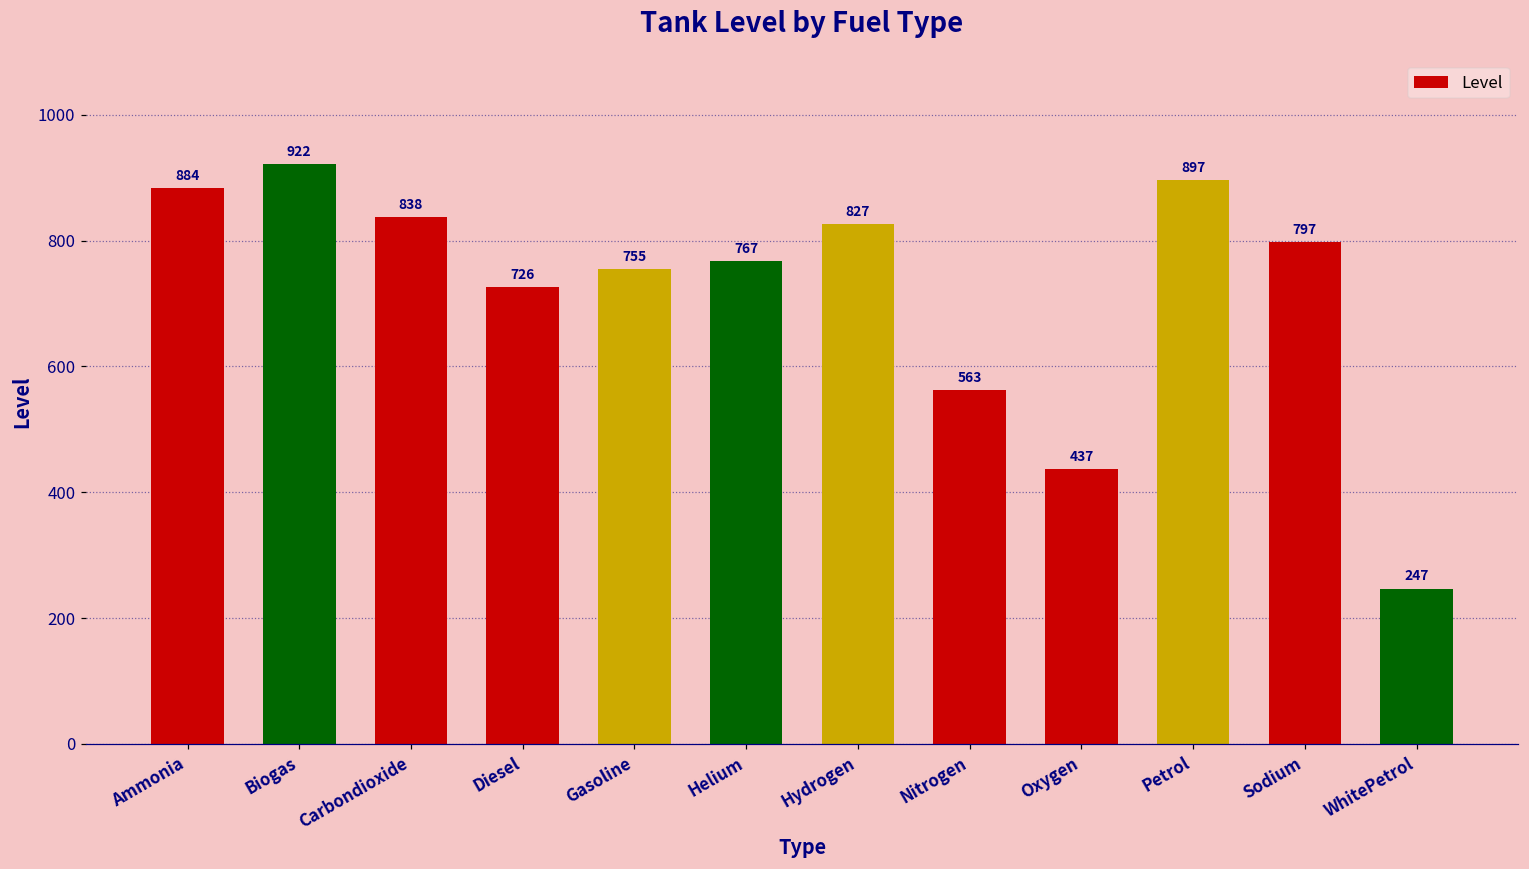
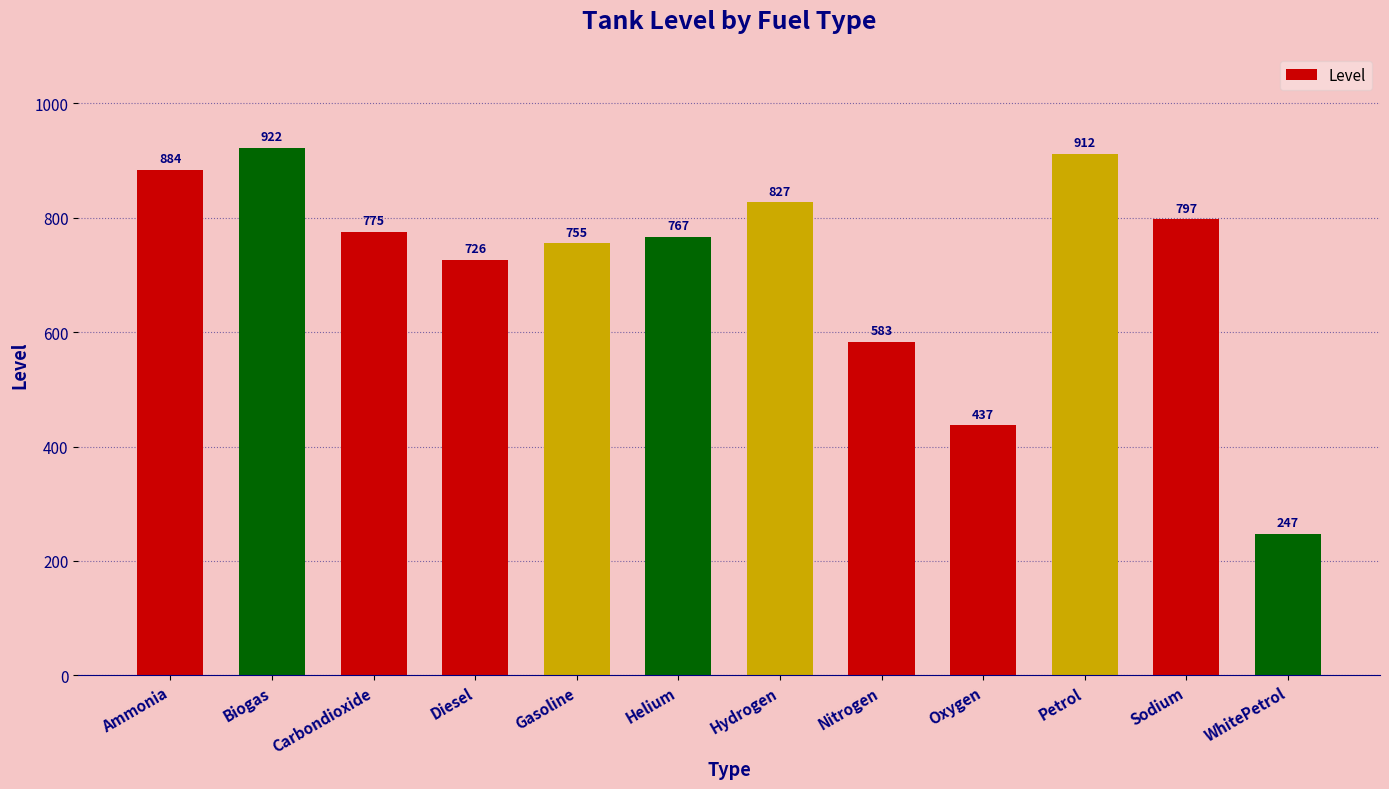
  {
    "Ammonia": 884,
    "Biogas": 922,
-   "Carbondioxide": 838,
+   "Carbondioxide": 775,
    "Diesel": 726,
    "Gasoline": 755,
    "Helium": 767,
    "Hydrogen": 827,
-   "Nitrogen": 563,
+   "Nitrogen": 583,
    "Oxygen": 437,
-   "Petrol": 897,
+   "Petrol": 912,
    "Sodium": 797,
    "WhitePetrol": 247
  }
